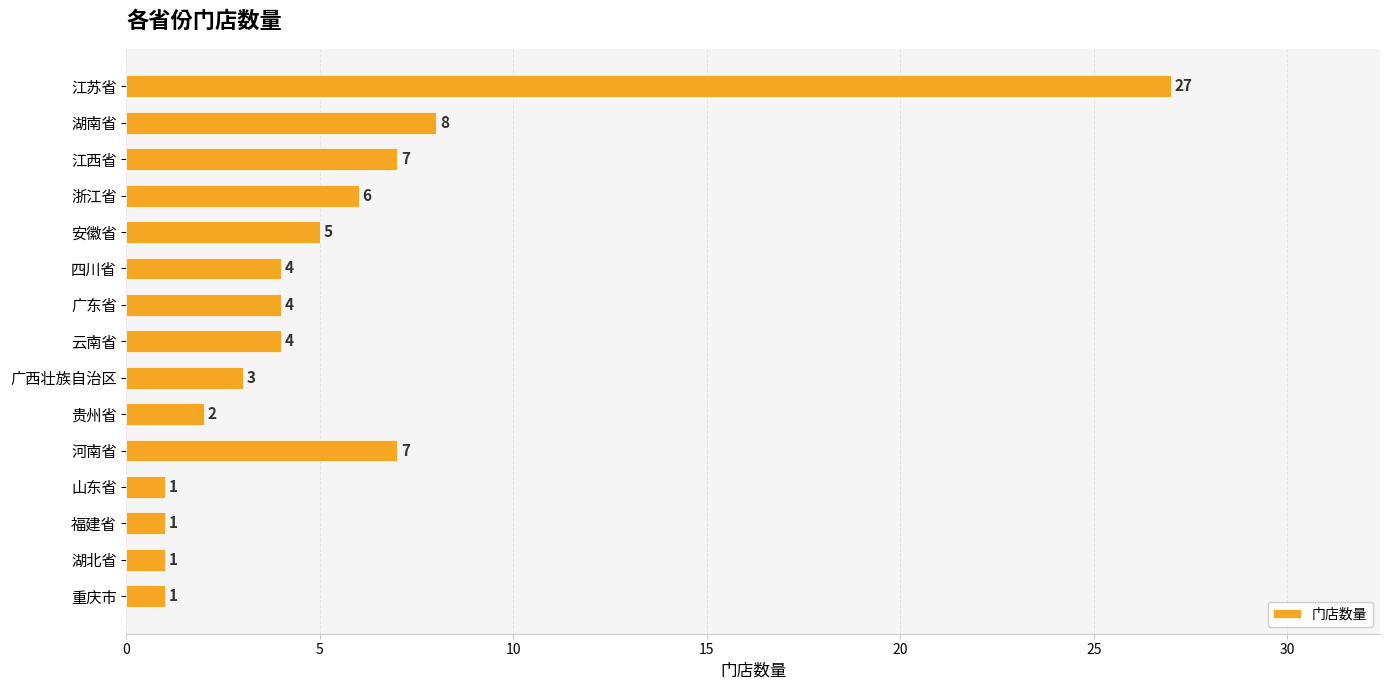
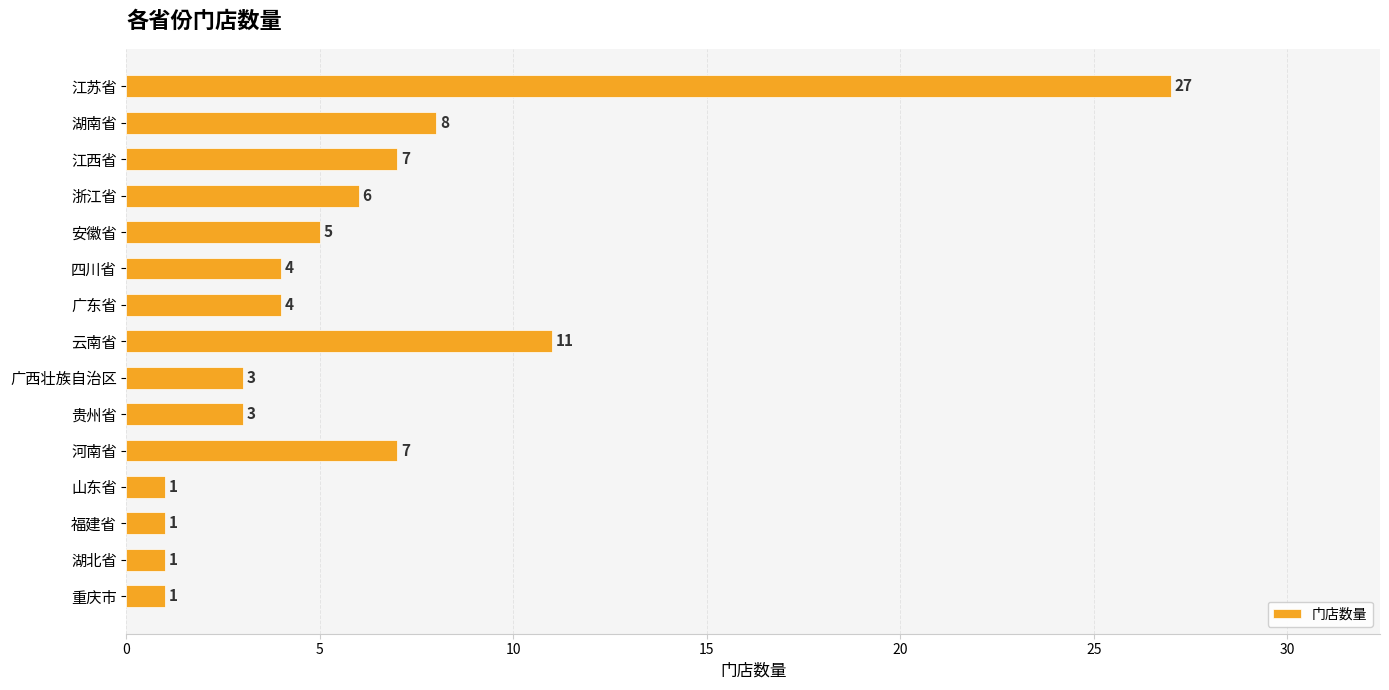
  {
    "江苏省": 27,
    "湖南省": 8,
    "江西省": 7,
    "浙江省": 6,
    "安徽省": 5,
    "四川省": 4,
    "广东省": 4,
-   "云南省": 4,
+   "云南省": 11,
    "广西壮族自治区": 3,
-   "贵州省": 2,
+   "贵州省": 3,
    "河南省": 7,
    "山东省": 1,
    "福建省": 1,
    "湖北省": 1,
    "重庆市": 1
  }
